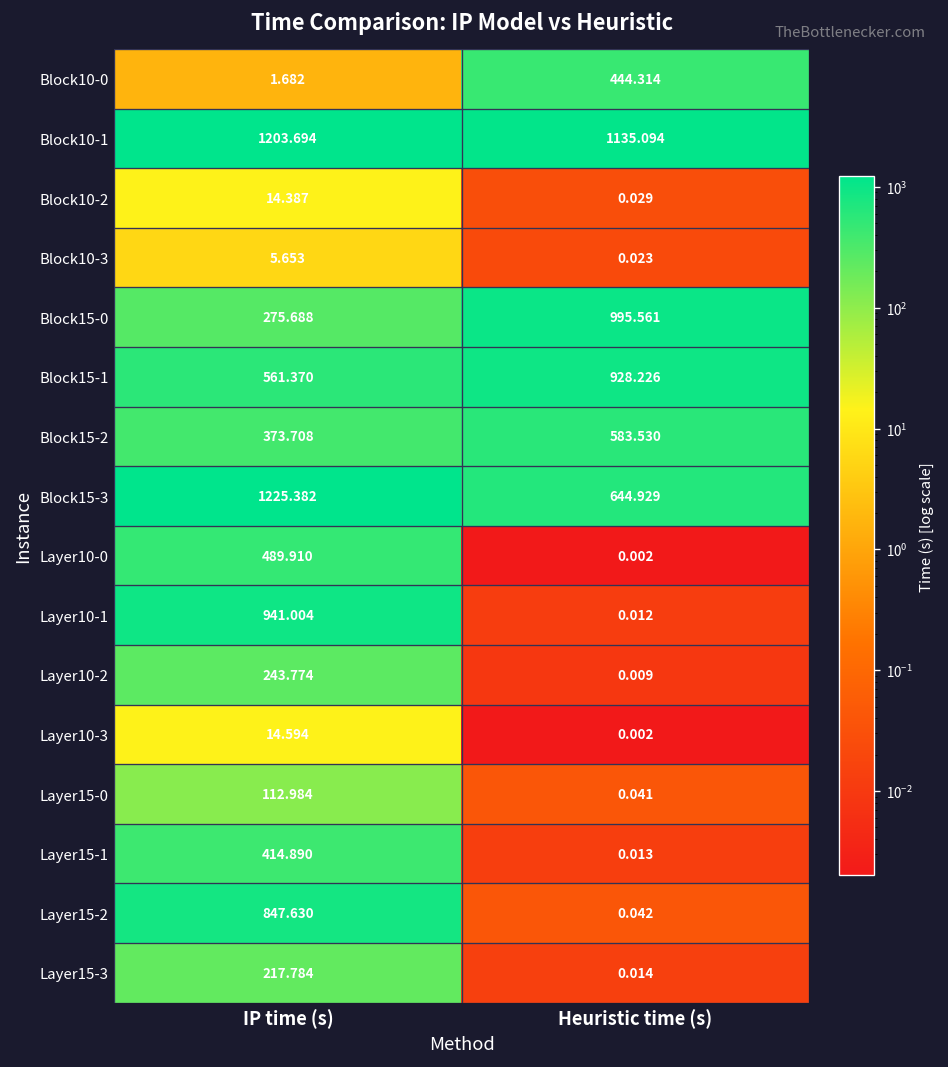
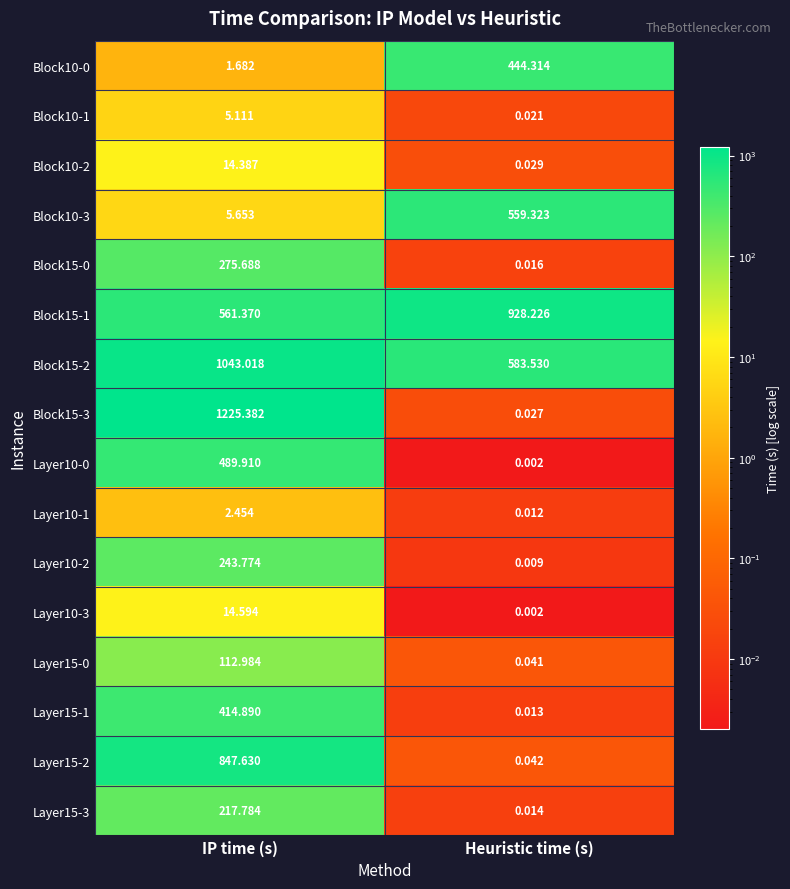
  {
    "Block10-0": {
      "IP time (s)": 1.682,
      "Heuristic time (s)": 444.314
    },
    "Block10-1": {
-     "IP time (s)": 1203.694,
-     "Heuristic time (s)": 1135.094
+     "IP time (s)": 5.111,
+     "Heuristic time (s)": 0.021
    },
    "Block10-2": {
      "IP time (s)": 14.387,
      "Heuristic time (s)": 0.029
    },
    "Block10-3": {
      "IP time (s)": 5.653,
-     "Heuristic time (s)": 0.023
+     "Heuristic time (s)": 559.323
    },
    "Block15-0": {
      "IP time (s)": 275.688,
-     "Heuristic time (s)": 995.561
+     "Heuristic time (s)": 0.016
    },
    "Block15-1": {
      "IP time (s)": 561.370,
      "Heuristic time (s)": 928.226
    },
    "Block15-2": {
-     "IP time (s)": 373.708,
+     "IP time (s)": 1043.018,
      "Heuristic time (s)": 583.530
    },
    "Block15-3": {
      "IP time (s)": 1225.382,
-     "Heuristic time (s)": 644.929
+     "Heuristic time (s)": 0.027
    },
    "Layer10-0": {
      "IP time (s)": 489.910,
      "Heuristic time (s)": 0.002
    },
    "Layer10-1": {
-     "IP time (s)": 941.004,
+     "IP time (s)": 2.454,
      "Heuristic time (s)": 0.012
    },
    "Layer10-2": {
      "IP time (s)": 243.774,
      "Heuristic time (s)": 0.009
    },
    "Layer10-3": {
      "IP time (s)": 14.594,
      "Heuristic time (s)": 0.002
    },
    "Layer15-0": {
      "IP time (s)": 112.984,
      "Heuristic time (s)": 0.041
    },
    "Layer15-1": {
      "IP time (s)": 414.890,
      "Heuristic time (s)": 0.013
    },
    "Layer15-2": {
      "IP time (s)": 847.630,
      "Heuristic time (s)": 0.042
    },
    "Layer15-3": {
      "IP time (s)": 217.784,
      "Heuristic time (s)": 0.014
    }
  }
